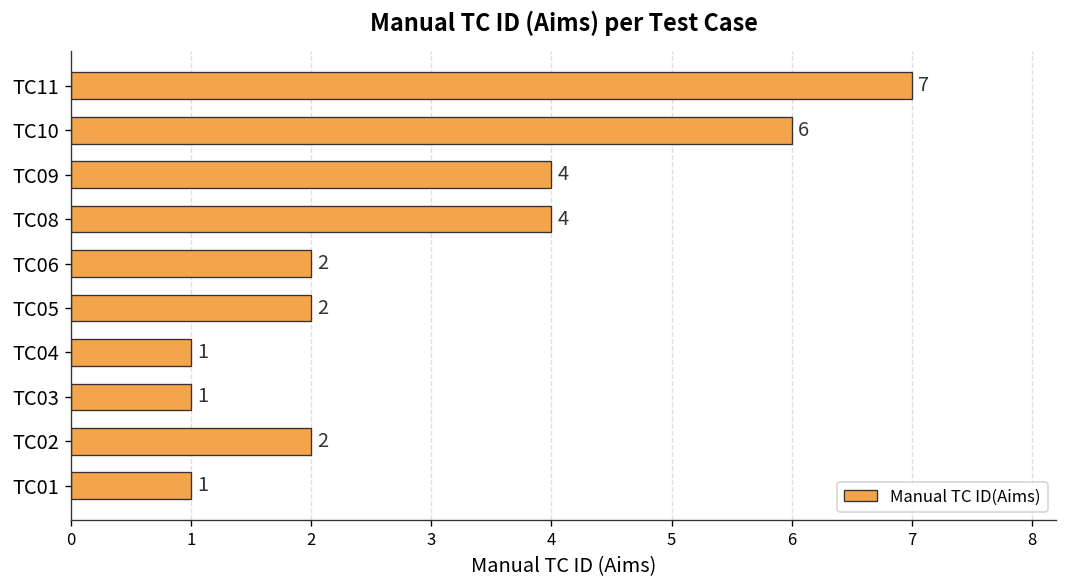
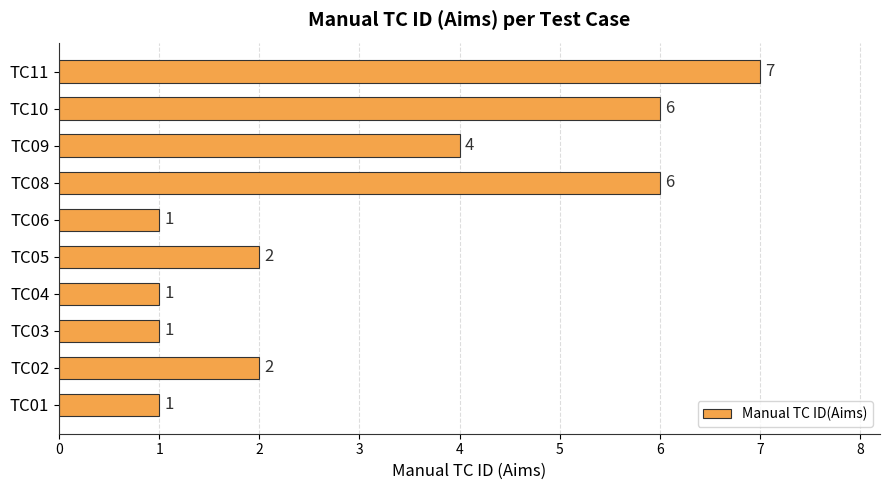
  {
    "TC11": 7,
    "TC10": 6,
    "TC09": 4,
-   "TC08": 4,
-   "TC06": 2,
+   "TC08": 6,
+   "TC06": 1,
    "TC05": 2,
    "TC04": 1,
    "TC03": 1,
    "TC02": 2,
    "TC01": 1
  }
